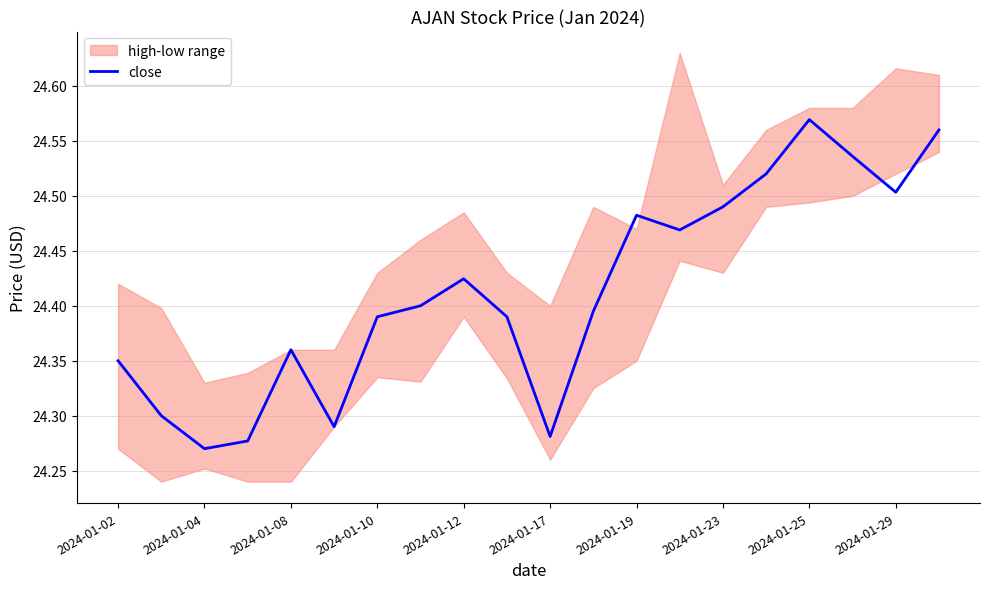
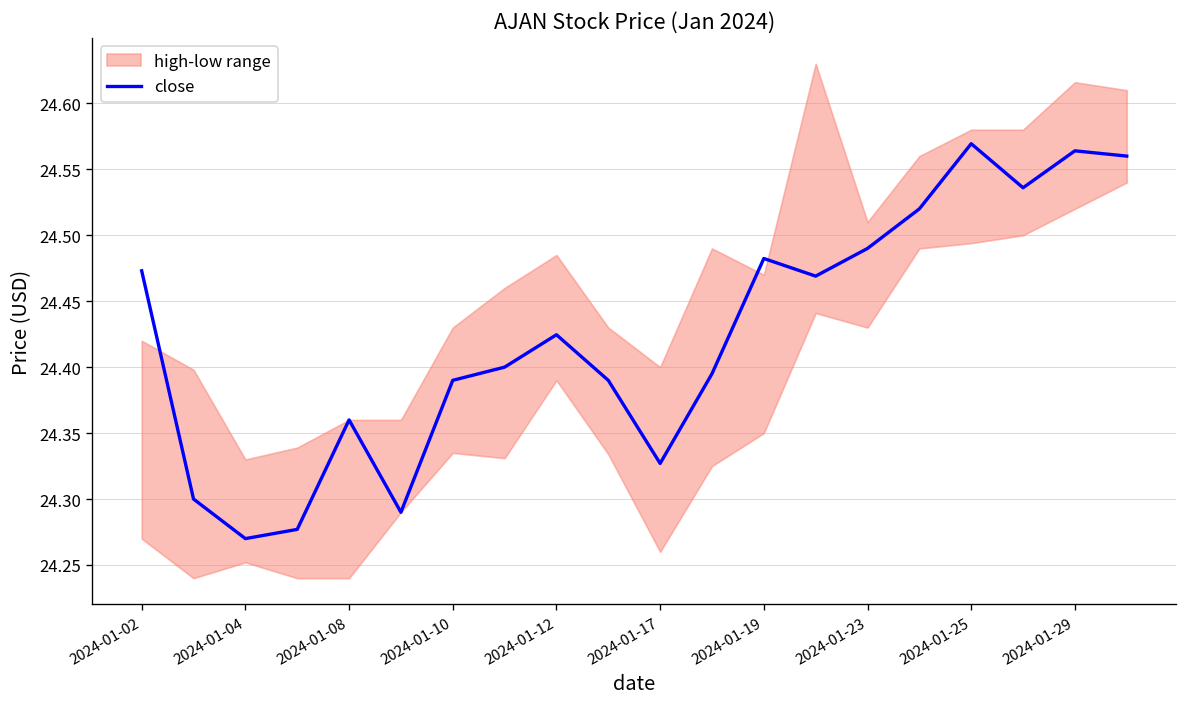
  {
    "close": {
-     "2024-01-02": 24.350,
+     "2024-01-02": 24.473,
      "2024-01-04": 24.270,
      "2024-01-10": 24.390,
      "2024-01-12": 24.425,
-     "2024-01-17": 24.281,
+     "2024-01-17": 24.327,
      "2024-01-19": 24.482,
      "2024-01-23": 24.490,
      "2024-01-25": 24.569,
-     "2024-01-29": 24.503
+     "2024-01-29": 24.564
    }
  }
